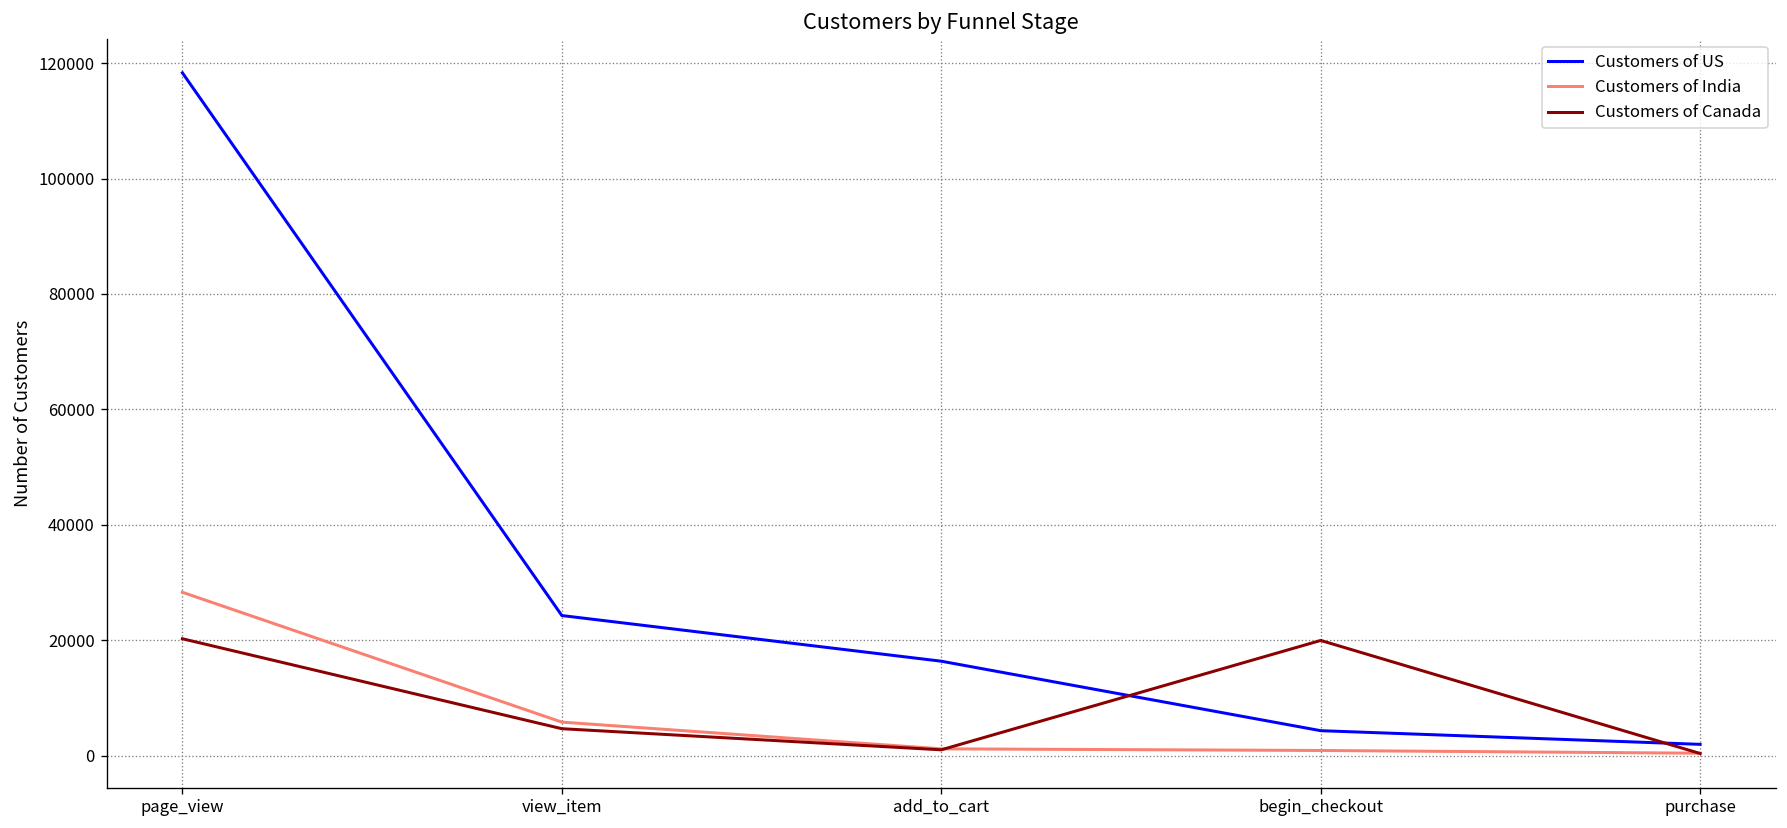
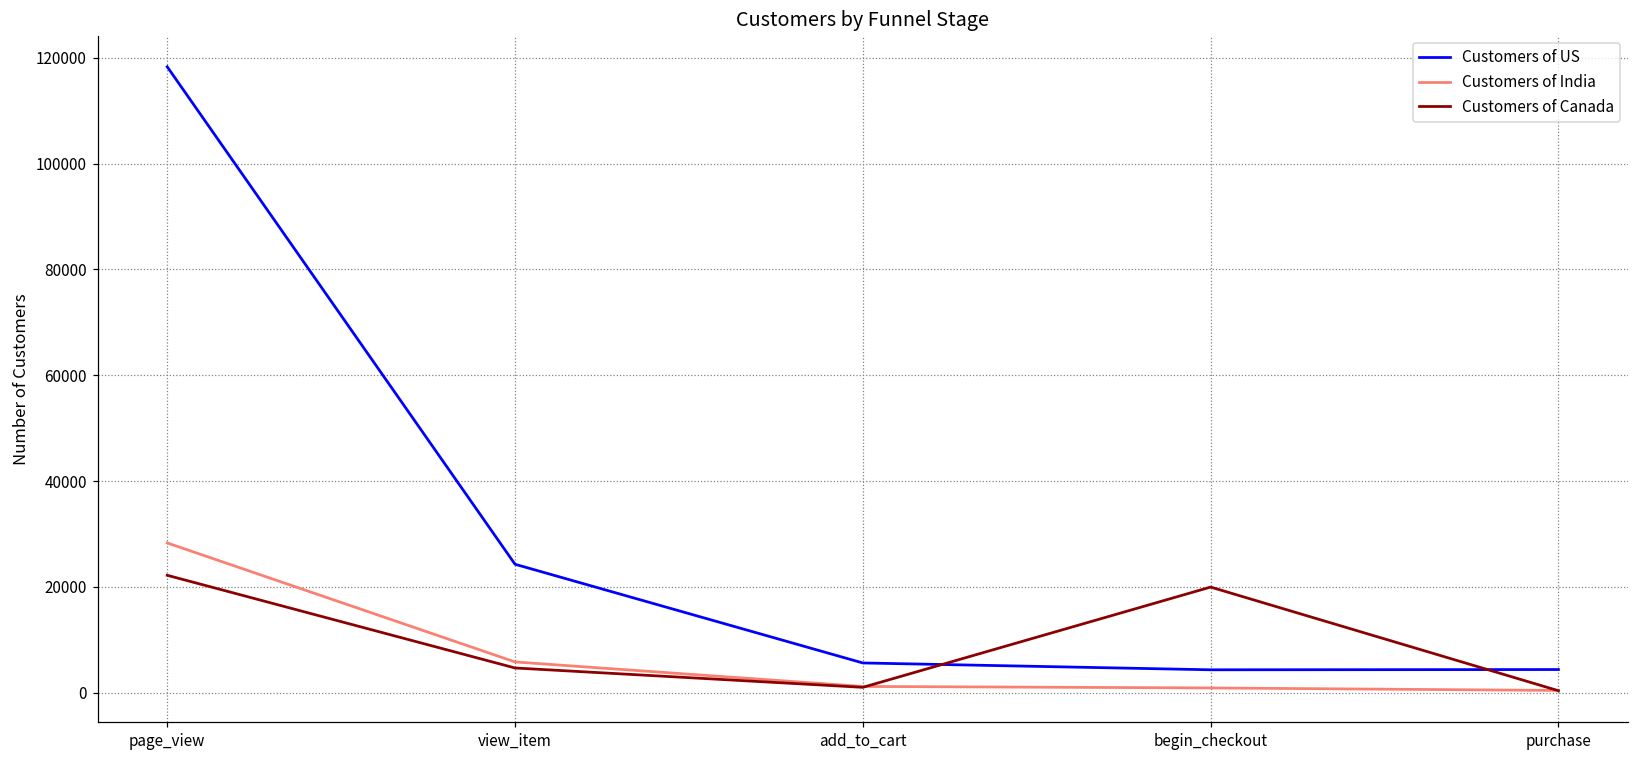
  {
    "Customers of US": {
      "page_view": 118000,
      "view_item": 24000,
-     "add_to_cart": 16000,
+     "add_to_cart": 6000,
      "begin_checkout": 4000,
-     "purchase": 2000
+     "purchase": 4000
    },
    "Customers of India": {
      "page_view": 28000,
      "view_item": 6000,
      "begin_checkout": 1000
    },
    "Customers of Canada": {
-     "page_view": 20000,
+     "page_view": 22000,
      "view_item": 5000,
      "begin_checkout": 20000
    }
  }
